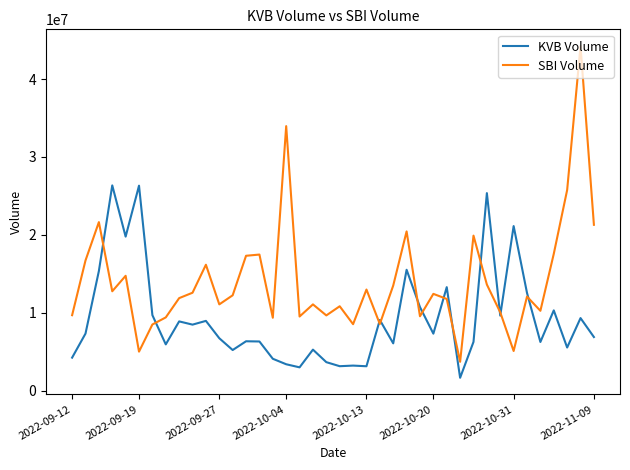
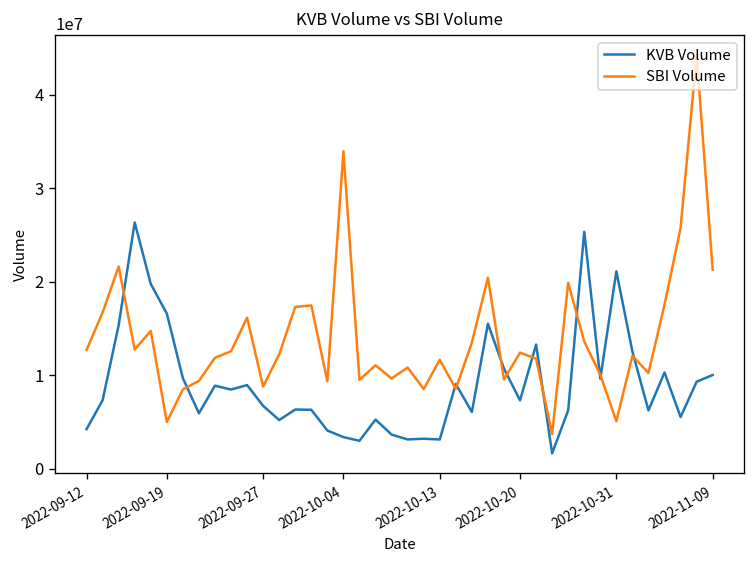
  {
    "KVB Volume": {
      "2022-09-12": 4000000,
-     "2022-09-19": 26000000,
+     "2022-09-19": 17000000,
      "2022-09-27": 7000000,
      "2022-10-04": 3000000,
      "2022-10-13": 3000000,
      "2022-10-20": 7000000,
      "2022-10-31": 21000000,
-     "2022-11-09": 7000000
+     "2022-11-09": 10000000
    },
    "SBI Volume": {
-     "2022-09-12": 10000000,
+     "2022-09-12": 13000000,
      "2022-09-19": 5000000,
-     "2022-09-27": 11000000,
+     "2022-09-27": 9000000,
      "2022-10-04": 34000000,
-     "2022-10-13": 13000000,
+     "2022-10-13": 12000000,
      "2022-10-20": 12000000,
      "2022-10-31": 5000000,
      "2022-11-09": 21000000
    }
  }
